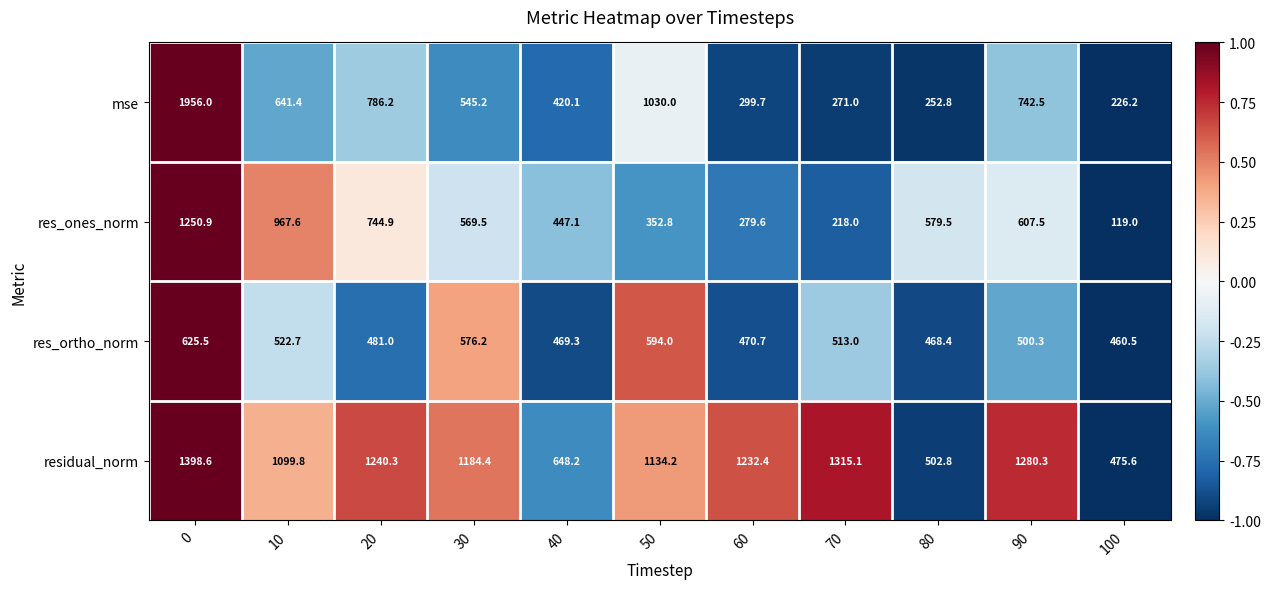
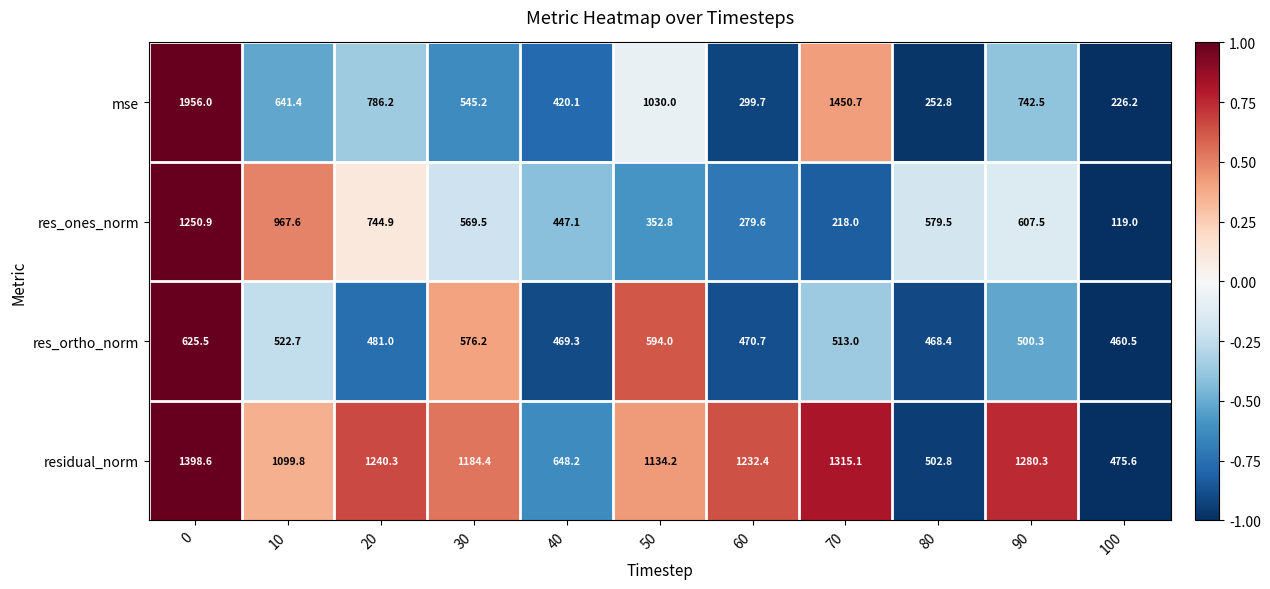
  {
    "mse": {
      "0": 1956.0,
      "10": 641.4,
      "20": 786.2,
      "30": 545.2,
      "40": 420.1,
      "50": 1030.0,
      "60": 299.7,
-     "70": 271.0,
+     "70": 1450.7,
      "80": 252.8,
      "90": 742.5,
      "100": 226.2
    },
    "res_ones_norm": {
      "0": 1250.9,
      "10": 967.6,
      "20": 744.9,
      "30": 569.5,
      "40": 447.1,
      "50": 352.8,
      "60": 279.6,
      "70": 218.0,
      "80": 579.5,
      "90": 607.5,
      "100": 119.0
    },
    "res_ortho_norm": {
      "0": 625.5,
      "10": 522.7,
      "20": 481.0,
      "30": 576.2,
      "40": 469.3,
      "50": 594.0,
      "60": 470.7,
      "70": 513.0,
      "80": 468.4,
      "90": 500.3,
      "100": 460.5
    },
    "residual_norm": {
      "0": 1398.6,
      "10": 1099.8,
      "20": 1240.3,
      "30": 1184.4,
      "40": 648.2,
      "50": 1134.2,
      "60": 1232.4,
      "70": 1315.1,
      "80": 502.8,
      "90": 1280.3,
      "100": 475.6
    }
  }
